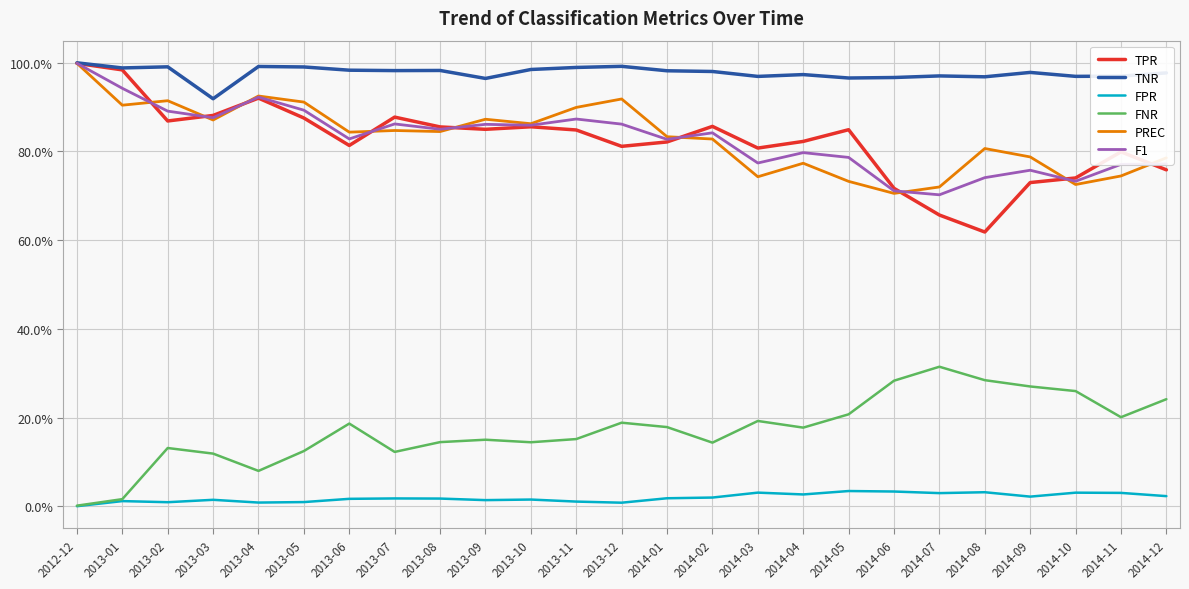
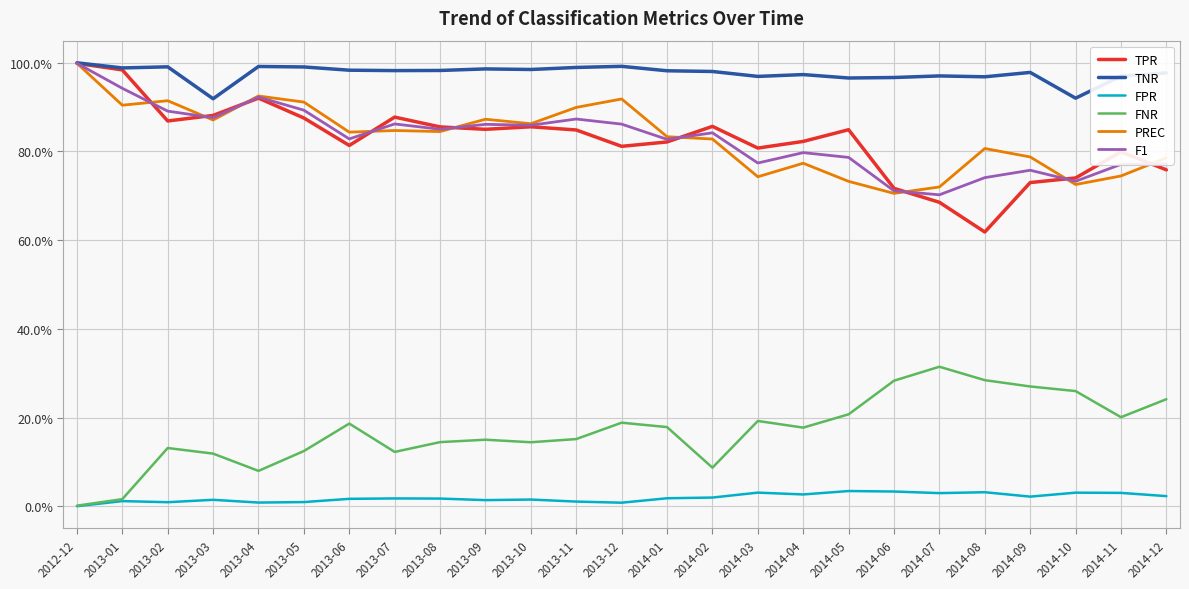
  {
    "TPR": {
      "2013-02": "87%",
      "2013-05": "88%",
      "2013-06": "81%",
      "2013-07": "88%",
      "2013-09": "85%",
      "2013-11": "85%",
      "2013-12": "81%",
      "2014-01": "82%",
      "2014-02": "86%",
      "2014-03": "81%",
      "2014-04": "82%",
      "2014-05": "85%",
      "2014-06": "72%",
-     "2014-07": "66%",
+     "2014-07": "69%",
      "2014-08": "62%",
      "2014-09": "73%",
      "2014-10": "74%",
      "2014-12": "76%"
    },
    "TNR": {
      "2013-02": "99%",
      "2013-03": "92%",
      "2013-04": "99%",
      "2013-05": "99%",
      "2013-06": "98%",
      "2013-07": "98%",
      "2013-08": "98%",
-     "2013-09": "96%",
+     "2013-09": "99%",
      "2013-10": "98%",
      "2013-11": "99%",
      "2013-12": "99%",
      "2014-01": "98%",
      "2014-02": "98%",
      "2014-03": "97%",
      "2014-04": "97%",
      "2014-05": "97%",
      "2014-06": "97%",
      "2014-07": "97%",
      "2014-08": "97%",
      "2014-09": "98%",
-     "2014-10": "97%"
+     "2014-10": "92%"
    },
    "FPR": {
      "2013-02": "1%",
      "2013-03": "1%",
      "2013-04": "1%",
      "2013-05": "1%",
      "2013-06": "2%",
      "2013-07": "2%",
      "2013-08": "2%",
      "2013-09": "1%",
      "2013-10": "2%",
      "2013-11": "1%",
      "2013-12": "1%",
      "2014-01": "2%",
      "2014-02": "2%",
      "2014-03": "3%",
      "2014-04": "3%",
      "2014-05": "3%",
      "2014-06": "3%",
      "2014-07": "3%",
      "2014-08": "3%",
      "2014-09": "2%",
      "2014-10": "3%",
      "2014-11": "3%",
      "2014-12": "2%"
    },
    "FNR": {
      "2013-02": "13%",
      "2013-03": "12%",
      "2013-04": "8%",
      "2013-05": "12%",
      "2013-06": "19%",
      "2013-07": "12%",
      "2013-08": "14%",
      "2013-09": "15%",
      "2013-10": "14%",
      "2013-11": "15%",
      "2013-12": "19%",
      "2014-01": "18%",
-     "2014-02": "14%",
+     "2014-02": "9%",
      "2014-03": "19%",
      "2014-04": "18%",
      "2014-05": "21%",
      "2014-06": "28%",
      "2014-07": "31%",
      "2014-08": "28%",
      "2014-09": "27%",
      "2014-10": "26%",
      "2014-11": "20%",
      "2014-12": "24%"
    },
    "PREC": {
      "2013-01": "90%",
      "2013-02": "91%",
      "2013-05": "91%",
      "2013-06": "84%",
      "2013-07": "85%",
      "2013-09": "87%",
      "2013-11": "90%",
      "2013-12": "92%",
      "2014-01": "83%",
      "2014-02": "83%",
      "2014-03": "74%",
      "2014-04": "77%",
      "2014-05": "73%",
      "2014-07": "72%",
      "2014-08": "81%",
      "2014-09": "79%",
      "2014-10": "73%",
      "2014-11": "74%"
    },
    "F1": {
      "2013-01": "94%",
      "2013-02": "89%",
      "2013-05": "89%",
      "2013-06": "83%",
      "2013-07": "86%",
      "2013-09": "86%",
      "2013-11": "87%",
      "2013-12": "86%",
      "2014-01": "83%",
      "2014-02": "84%",
      "2014-03": "77%",
      "2014-04": "80%",
      "2014-05": "79%",
      "2014-07": "70%",
      "2014-08": "74%",
      "2014-09": "76%",
      "2014-10": "73%"
    }
  }
